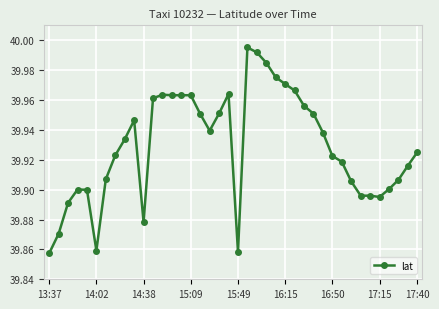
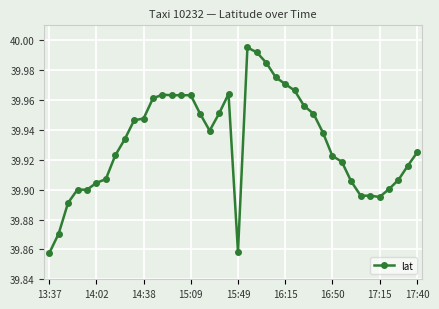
  {
    "13:37": 39.857,
-   "14:02": 39.859,
-   "14:38": 39.878,
+   "14:02": 39.905,
+   "14:38": 39.948,
    "15:49": 39.858,
    "16:50": 39.923,
    "17:40": 39.925
  }
